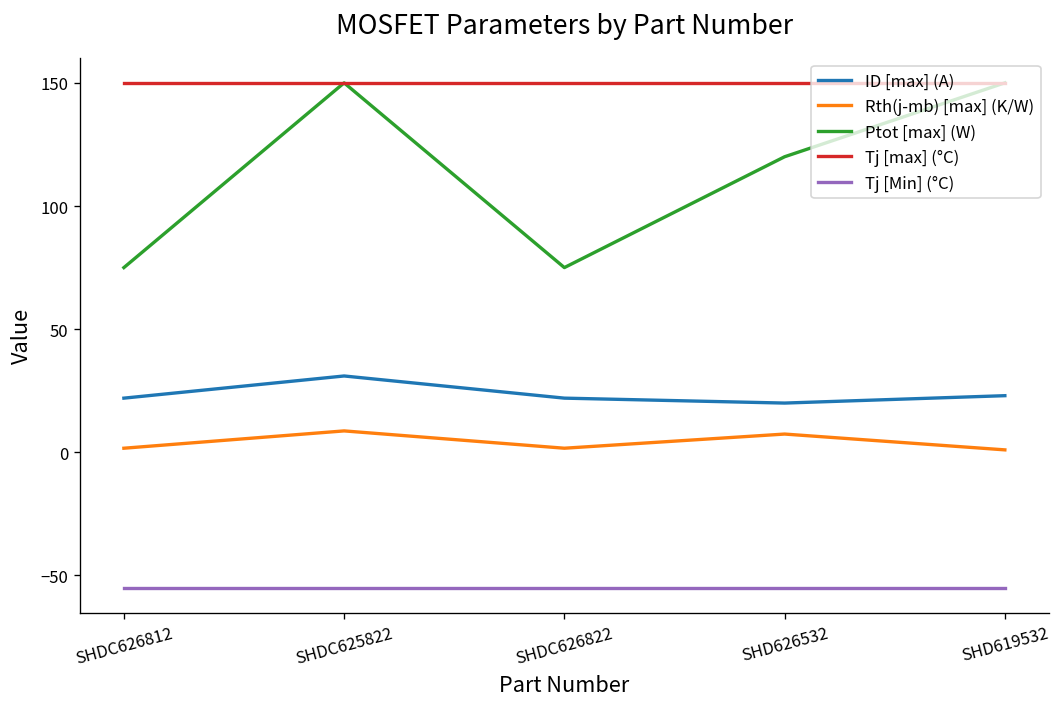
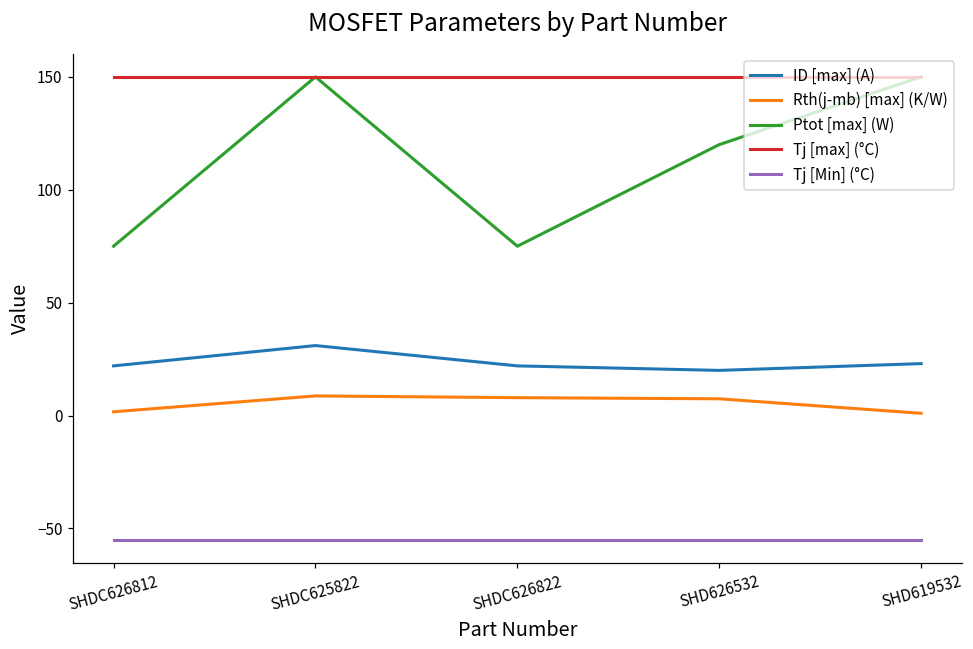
  {
    "ID [max] (A)": {
      "SHDC626812": 22,
      "SHDC625822": 31,
      "SHDC626822": 22,
      "SHD626532": 20,
      "SHD619532": 23
    },
    "Rth(j-mb) [max] (K/W)": {
      "SHDC626812": 2,
      "SHDC625822": 9,
-     "SHDC626822": 2,
+     "SHDC626822": 8,
      "SHD626532": 7,
      "SHD619532": 1
    },
    "Ptot [max] (W)": {
      "SHDC626812": 75,
      "SHDC626822": 75,
      "SHD626532": 120
    },
    "Tj [max] (°C)": {
      "SHDC626812": 150,
      "SHDC626822": 150,
      "SHD626532": 150
    },
    "Tj [Min] (°C)": {
      "SHDC626812": -55,
      "SHDC625822": -55,
      "SHDC626822": -55,
      "SHD626532": -55,
      "SHD619532": -55
    }
  }
